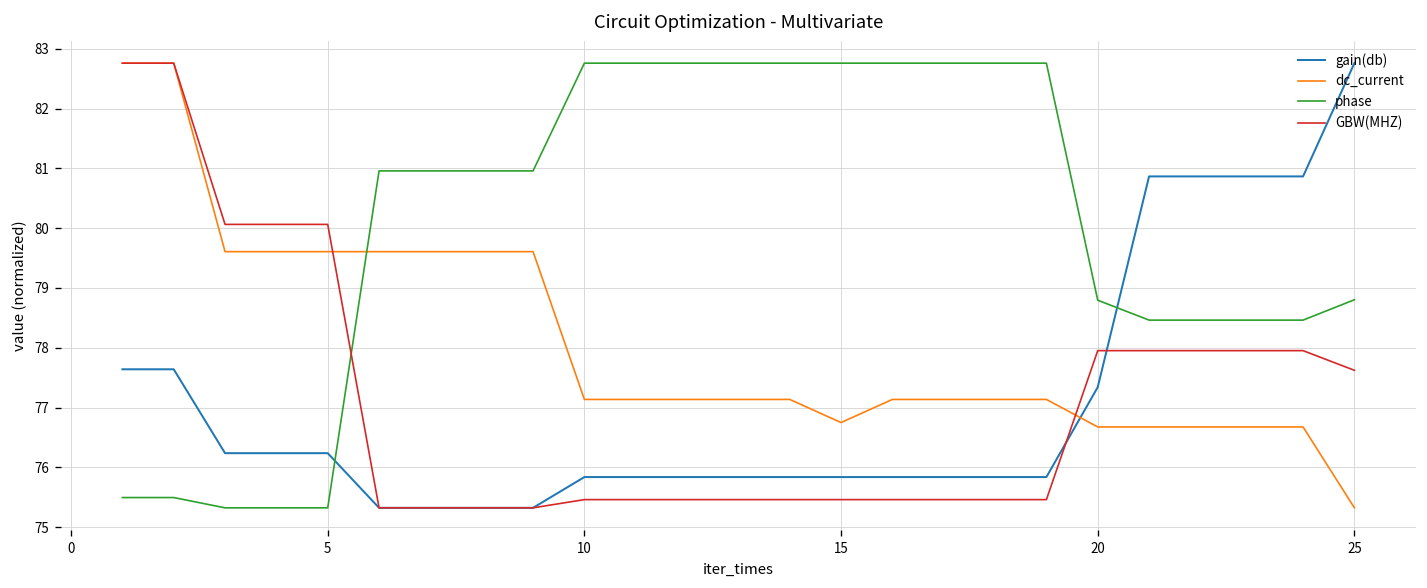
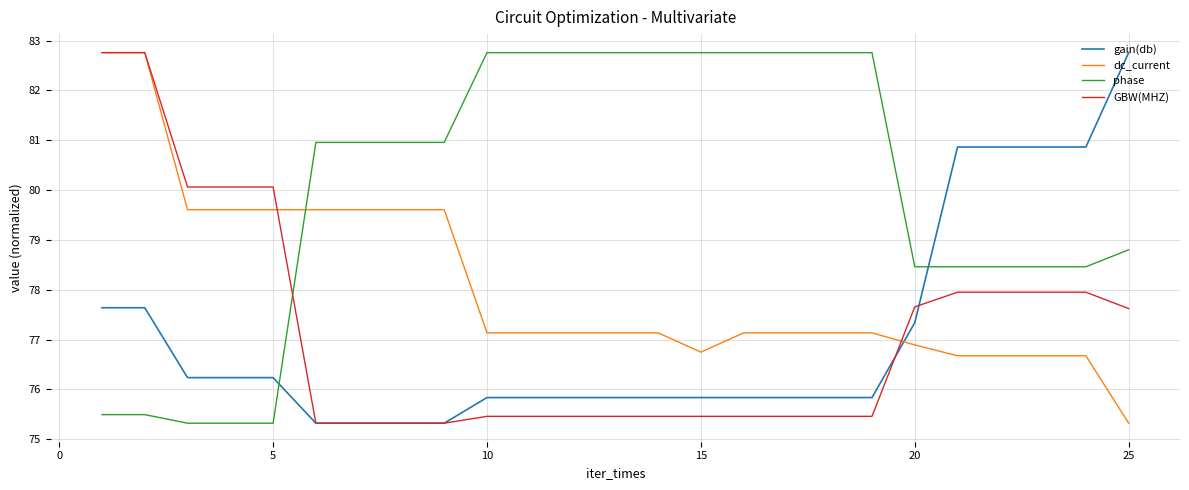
  {
    "gain(db)": {
      "5": 76.2,
      "10": 75.8,
      "15": 75.8,
      "20": 77.3,
      "25": 82.8
    },
    "dc_current": {
      "5": 79.6,
      "10": 77.1,
      "15": 76.7,
-     "20": 76.7,
+     "20": 76.9,
      "25": 75.3
    },
    "phase": {
      "5": 75.3,
      "10": 82.8,
      "15": 82.8,
-     "20": 78.8,
+     "20": 78.5,
      "25": 78.8
    },
    "GBW(MHZ)": {
      "5": 80.1,
      "10": 75.5,
      "15": 75.5,
-     "20": 78.0,
+     "20": 77.7,
      "25": 77.6
    }
  }
